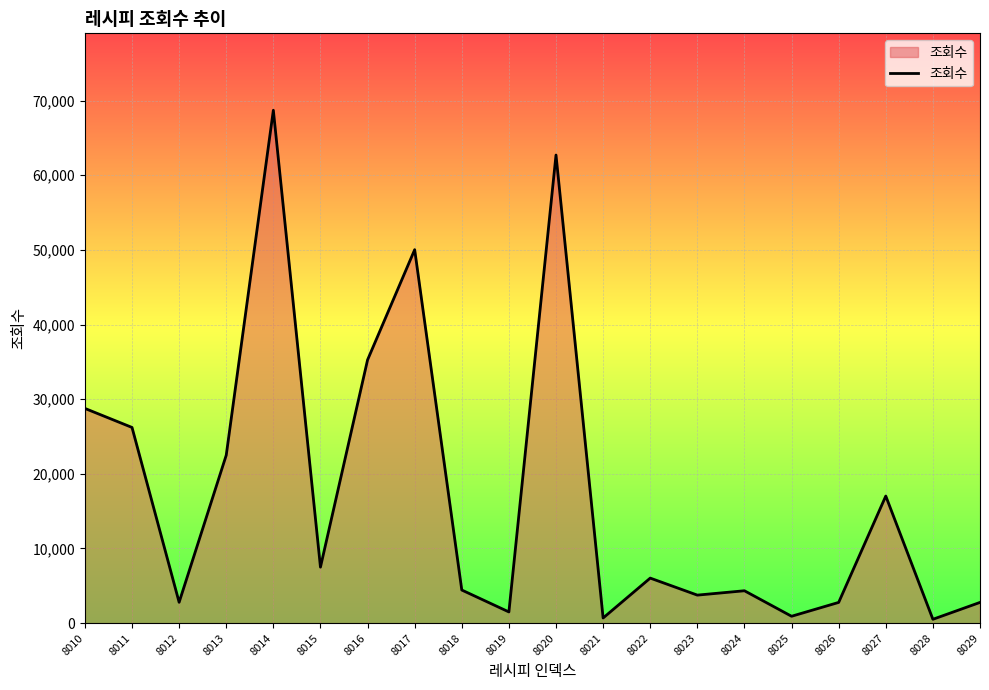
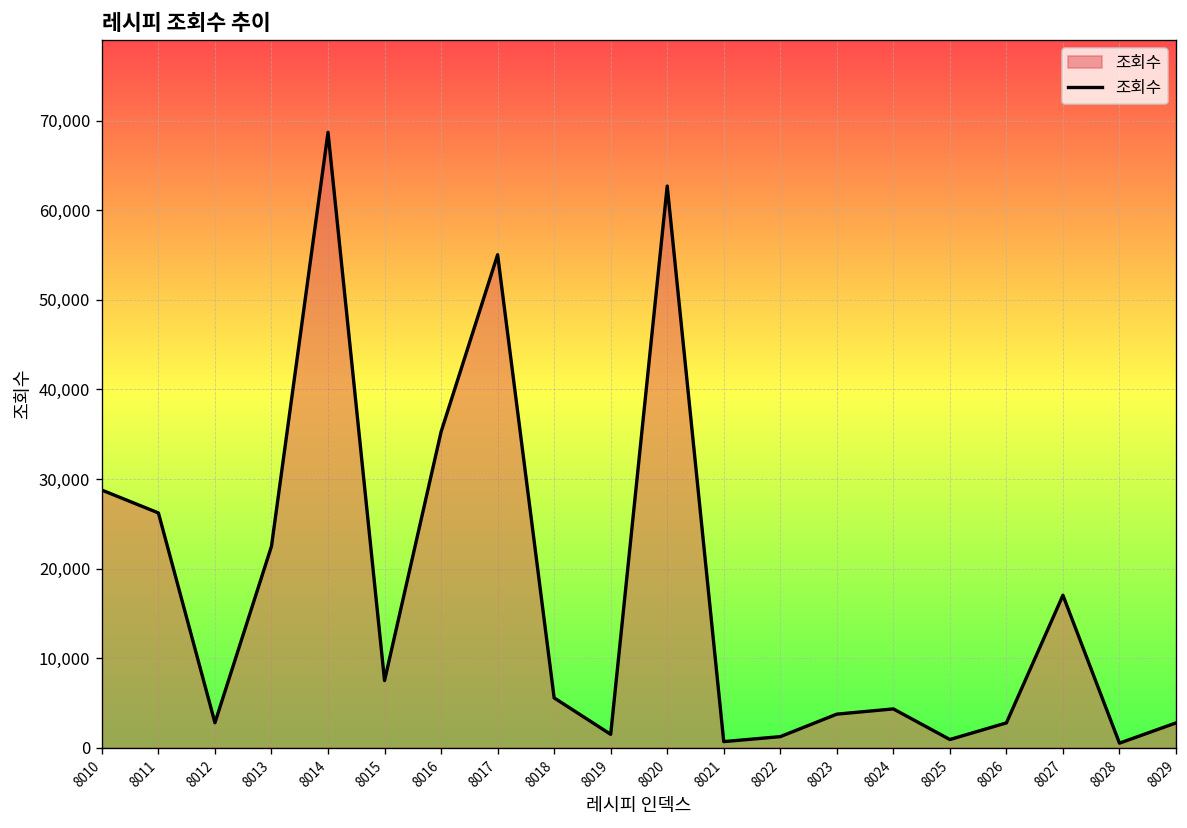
  {
    "8010": "29,000",
    "8011": "26,000",
    "8012": "3,000",
    "8013": "22,000",
    "8014": "69,000",
    "8015": "8,000",
    "8016": "35,000",
-   "8017": "50,000",
-   "8018": "4,000",
+   "8017": "55,000",
+   "8018": "6,000",
    "8019": "2,000",
    "8020": "63,000",
    "8021": "1,000",
-   "8022": "6,000",
+   "8022": "1,000",
    "8023": "4,000",
    "8024": "4,000",
    "8025": "1,000",
    "8026": "3,000",
    "8027": "17,000",
    "8028": "1,000",
    "8029": "3,000"
  }
